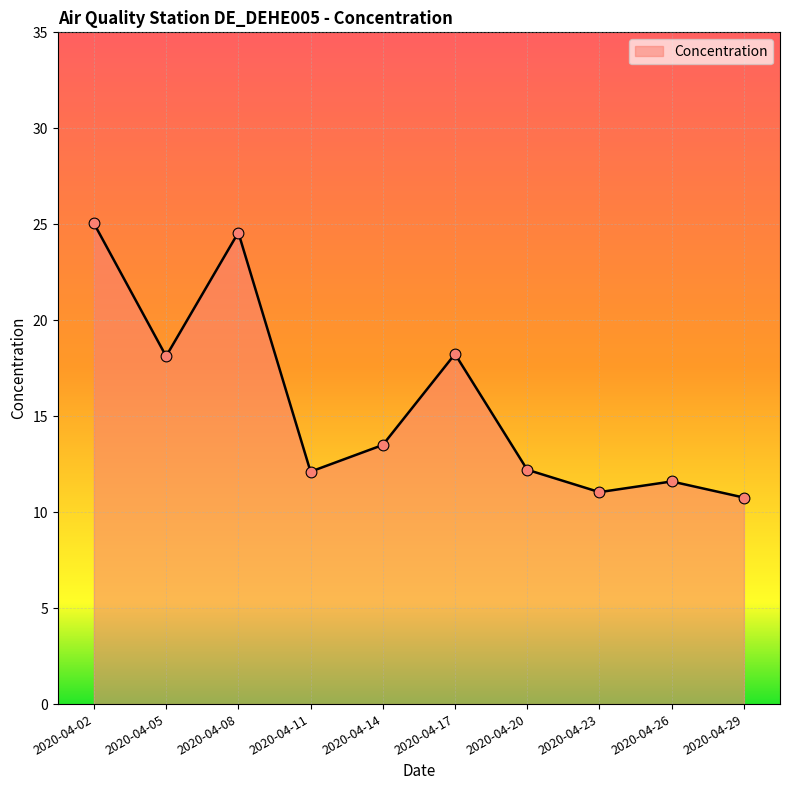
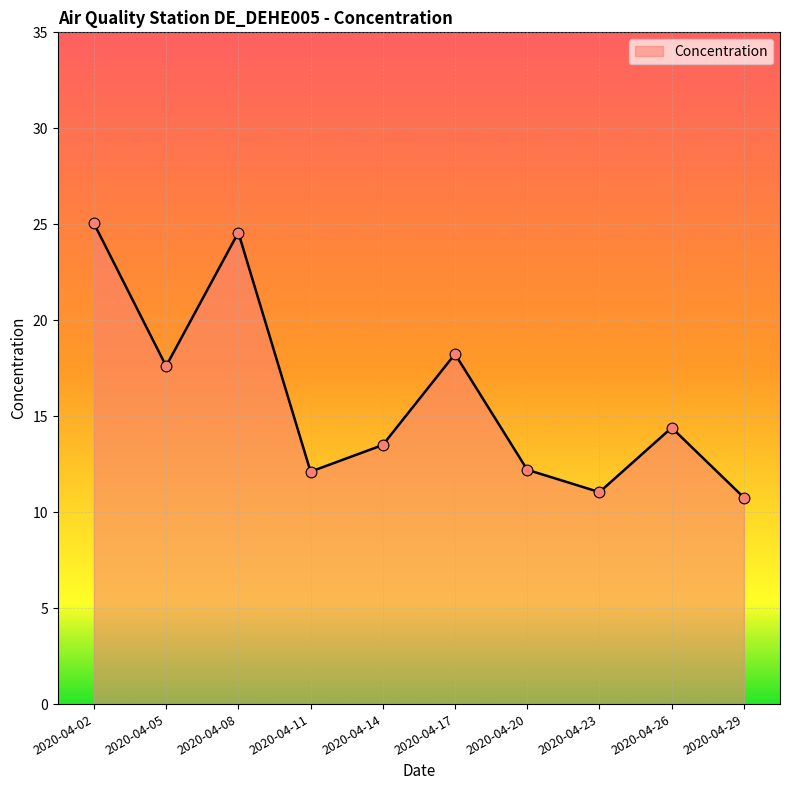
  {
    "2020-04-02": 25.1,
-   "2020-04-05": 18.1,
+   "2020-04-05": 17.6,
    "2020-04-08": 24.6,
    "2020-04-11": 12.1,
    "2020-04-14": 13.5,
    "2020-04-17": 18.2,
    "2020-04-20": 12.2,
    "2020-04-23": 11.0,
-   "2020-04-26": 11.6,
+   "2020-04-26": 14.4,
    "2020-04-29": 10.8
  }
